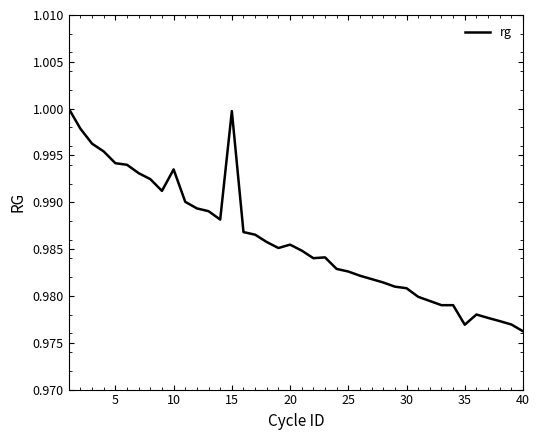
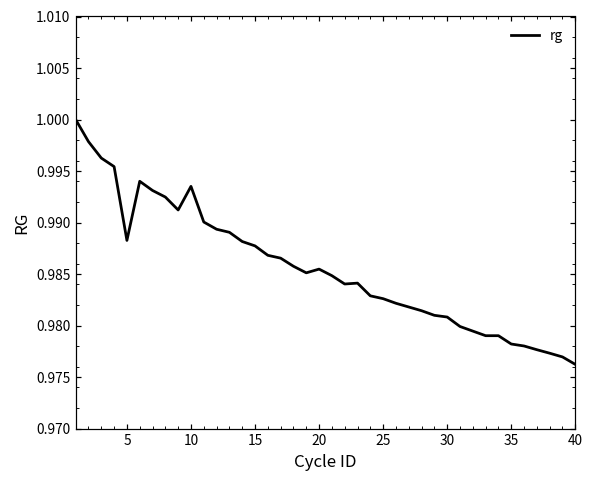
  {
-   "5": 0.994,
+   "5": 0.988,
    "10": 0.994,
-   "15": 1.000,
+   "15": 0.988,
    "20": 0.985,
    "25": 0.983,
    "30": 0.981,
-   "35": 0.977,
+   "35": 0.978,
    "40": 0.976
  }
